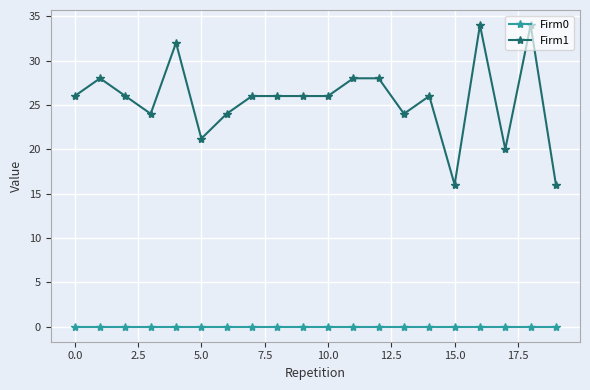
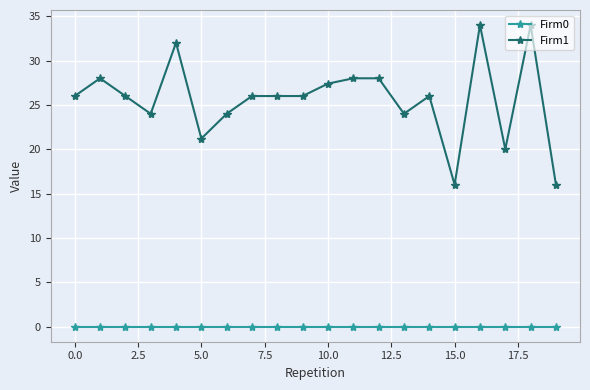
  {
    "Firm0": {
      "0.0": 0,
      "5.0": 0,
      "10.0": 0,
      "15.0": 0
    },
    "Firm1": {
      "0.0": 26,
      "5.0": 21,
-     "10.0": 26,
+     "10.0": 27,
      "15.0": 16
    }
  }
